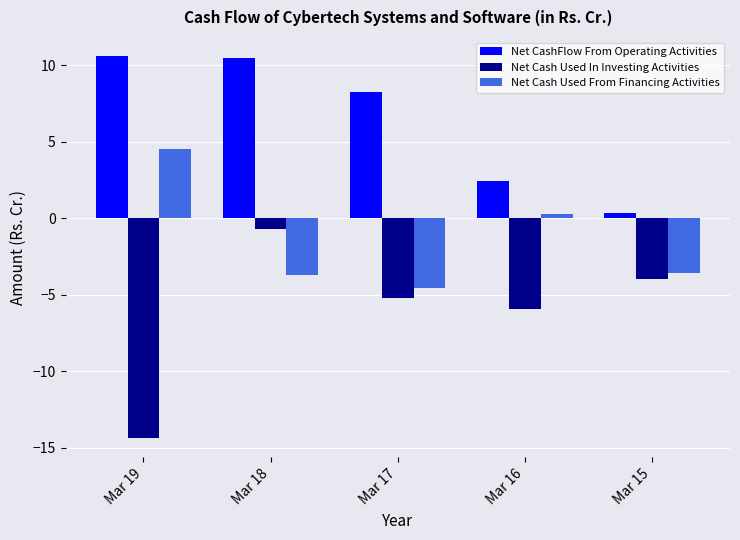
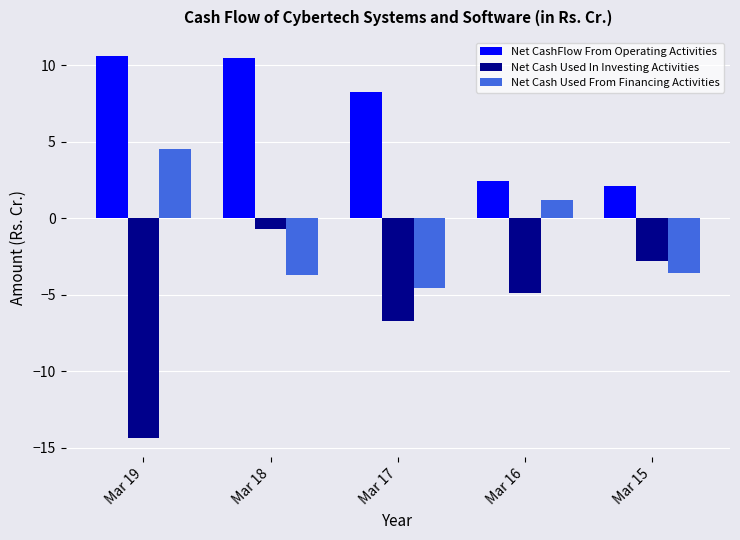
  {
    "Net CashFlow From Operating Activities": {
      "Mar 19": 10.6,
      "Mar 18": 10.4,
      "Mar 17": 8.3,
      "Mar 16": 2.4,
-     "Mar 15": 0.3
+     "Mar 15": 2.1
    },
    "Net Cash Used In Investing Activities": {
      "Mar 19": -14.4,
      "Mar 18": -0.7,
-     "Mar 17": -5.2,
-     "Mar 16": -5.9,
-     "Mar 15": -3.9
+     "Mar 17": -6.7,
+     "Mar 16": -4.9,
+     "Mar 15": -2.8
    },
    "Net Cash Used From Financing Activities": {
      "Mar 19": 4.5,
      "Mar 18": -3.7,
      "Mar 17": -4.5,
-     "Mar 16": 0.3,
+     "Mar 16": 1.2,
      "Mar 15": -3.6
    }
  }
